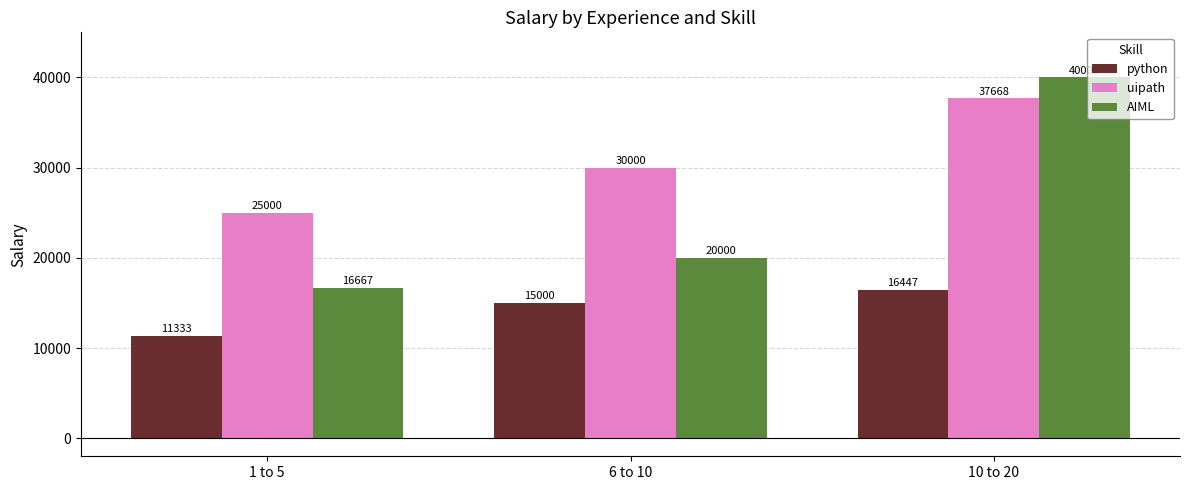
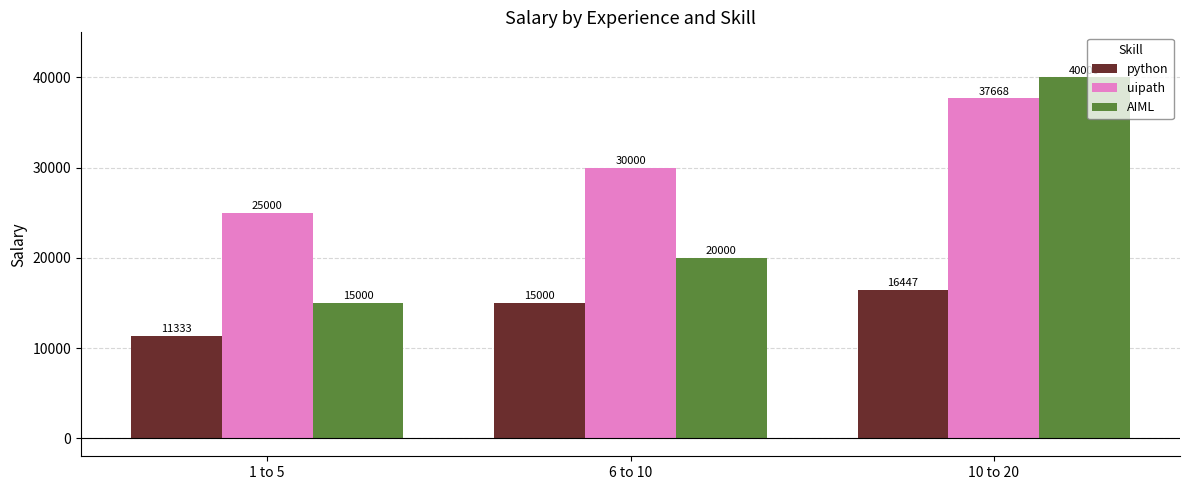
  {
    "python": {
      "1 to 5": 11333,
      "6 to 10": 15000,
      "10 to 20": 16447
    },
    "uipath": {
      "1 to 5": 25000,
      "6 to 10": 30000,
      "10 to 20": 37668
    },
    "AIML": {
-     "1 to 5": 16667,
+     "1 to 5": 15000,
      "6 to 10": 20000
    }
  }
